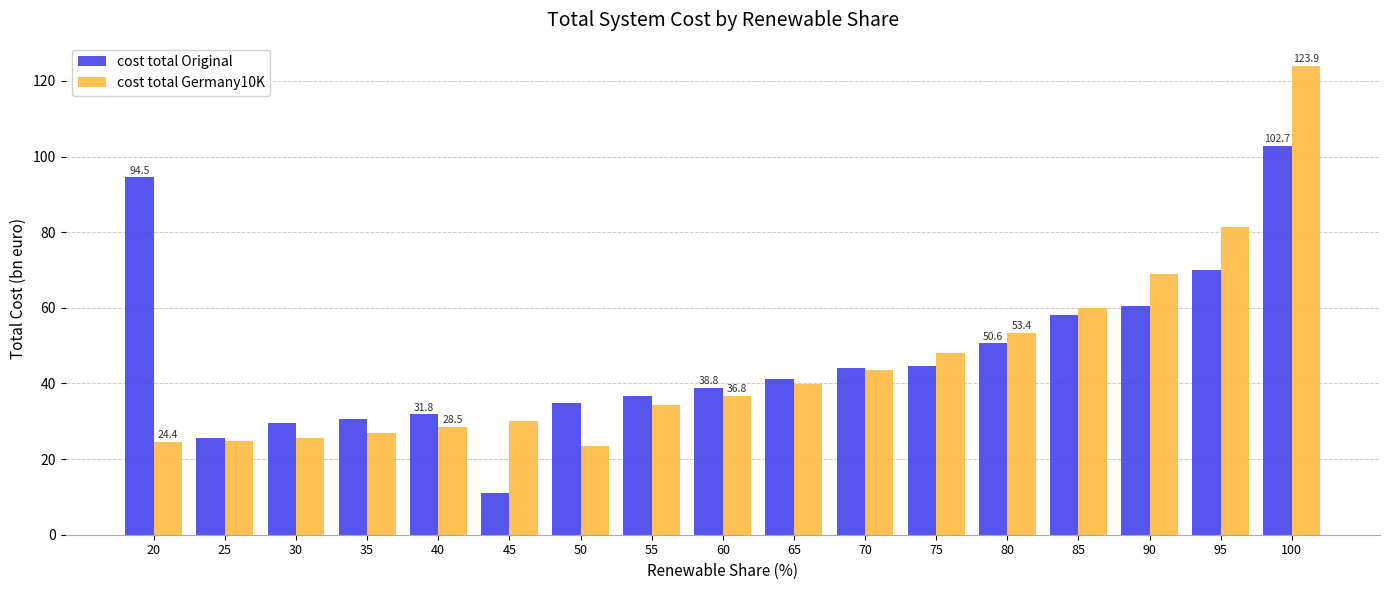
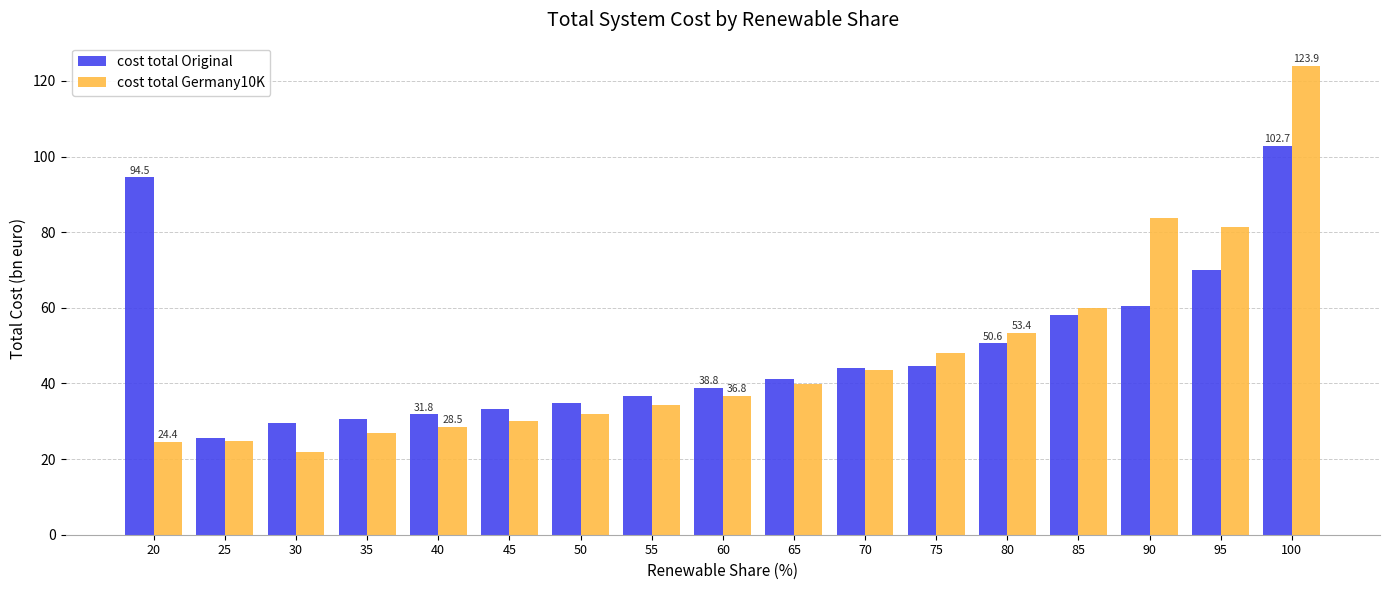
  {
    "cost total Original": {
      "25": 26,
      "30": 29,
      "35": 31,
-     "45": 11,
+     "45": 33,
      "50": 35,
      "55": 37,
      "65": 41,
      "70": 44,
      "75": 45,
      "85": 58,
      "90": 60,
      "95": 70
    },
    "cost total Germany10K": {
      "25": 25,
-     "30": 26,
+     "30": 22,
      "35": 27,
      "45": 30,
-     "50": 24,
+     "50": 32,
      "55": 34,
      "65": 40,
      "70": 44,
      "75": 48,
      "85": 60,
-     "90": 69,
+     "90": 84,
      "95": 81
    }
  }
